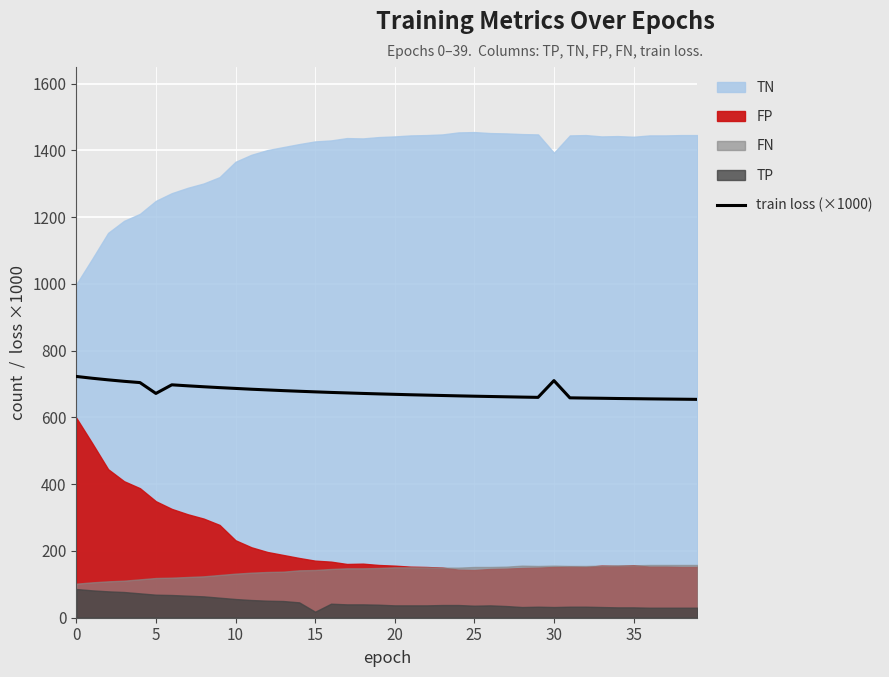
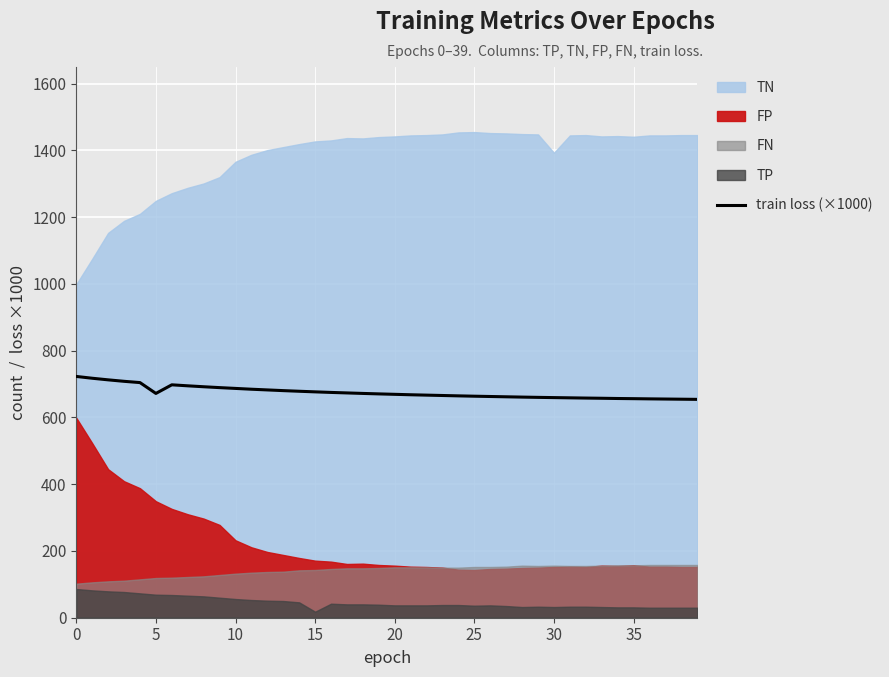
  {
    "train loss (×1000)": {
      "0": 720,
      "5": 670,
      "10": 690,
      "15": 680,
      "20": 670,
      "25": 660,
-     "30": 710,
+     "30": 660,
      "35": 660
    },
    "TN": {
      "0": 1000,
      "5": 1250,
      "10": 1370,
      "15": 1430,
      "20": 1440,
      "25": 1460,
      "30": 1390,
      "35": 1440
    },
    "FP": {
      "0": 600,
      "5": 350,
      "10": 230,
      "15": 170,
      "25": 140
    },
    "FN": {
      "0": 100,
      "5": 120,
      "10": 130,
      "15": 140,
      "25": 150
    },
    "TP": {
      "0": 90,
      "5": 70,
      "10": 60,
      "15": 20,
      "20": 40,
      "25": 40,
      "30": 30,
      "35": 30
    }
  }
